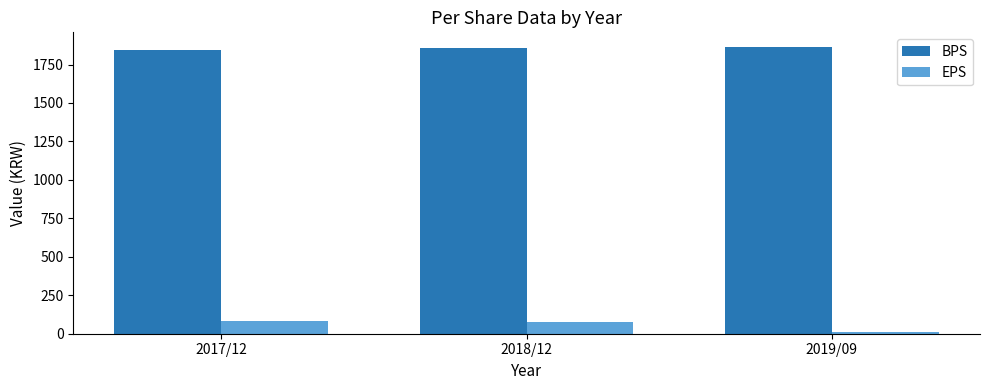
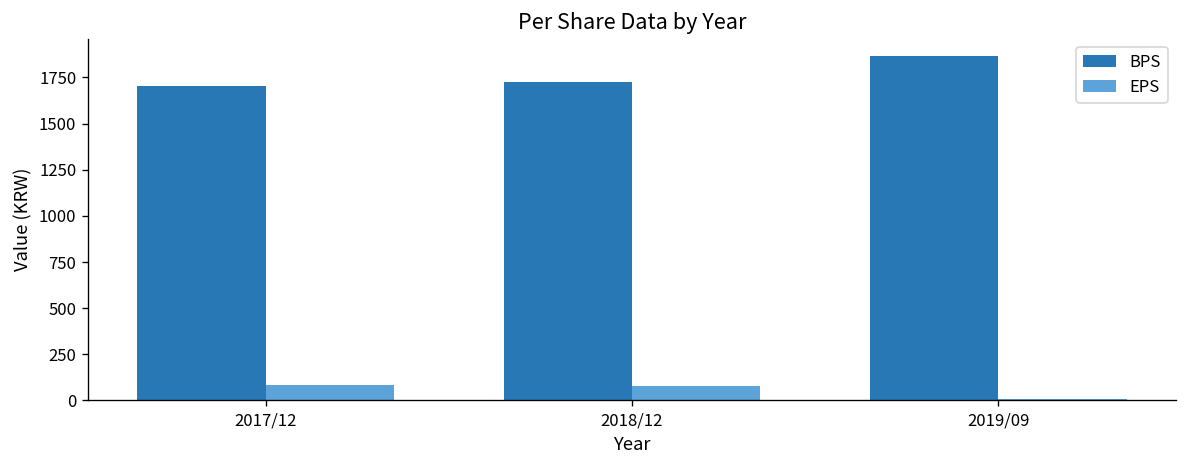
  {
    "BPS": {
-     "2017/12": 1850,
-     "2018/12": 1860,
+     "2017/12": 1700,
+     "2018/12": 1720,
      "2019/09": 1870
    },
    "EPS": {
      "2017/12": 80,
      "2018/12": 80
    }
  }
